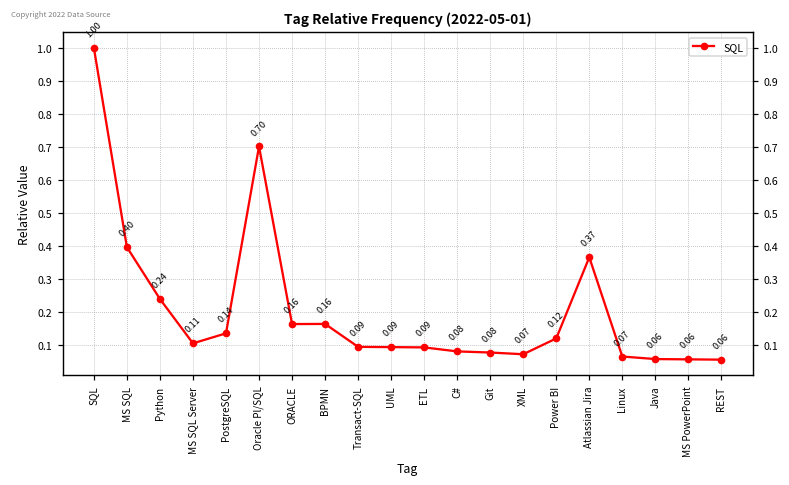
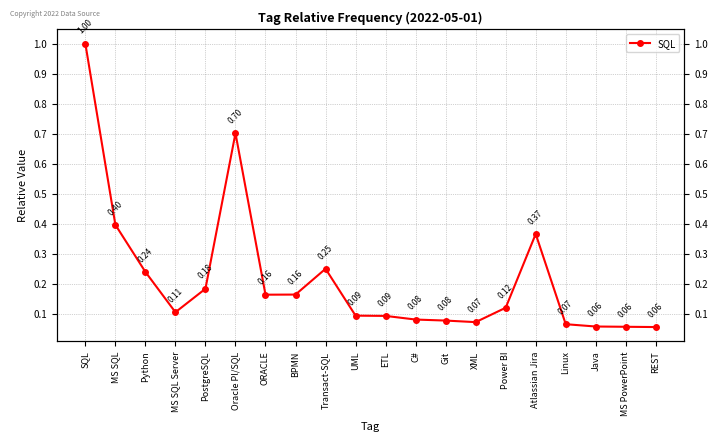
  {
    "SQL": 1.00,
    "MS SQL": 0.40,
    "Python": 0.24,
    "MS SQL Server": 0.11,
-   "PostgreSQL": 0.14,
+   "PostgreSQL": 0.18,
    "Oracle Pl/SQL": 0.70,
    "ORACLE": 0.16,
    "BPMN": 0.16,
-   "Transact-SQL": 0.09,
+   "Transact-SQL": 0.25,
    "UML": 0.09,
    "ETL": 0.09,
    "C#": 0.08,
    "Git": 0.08,
    "XML": 0.07,
    "Power BI": 0.12,
    "Atlassian Jira": 0.37,
    "Linux": 0.07,
    "Java": 0.06,
    "MS PowerPoint": 0.06,
    "REST": 0.06
  }
